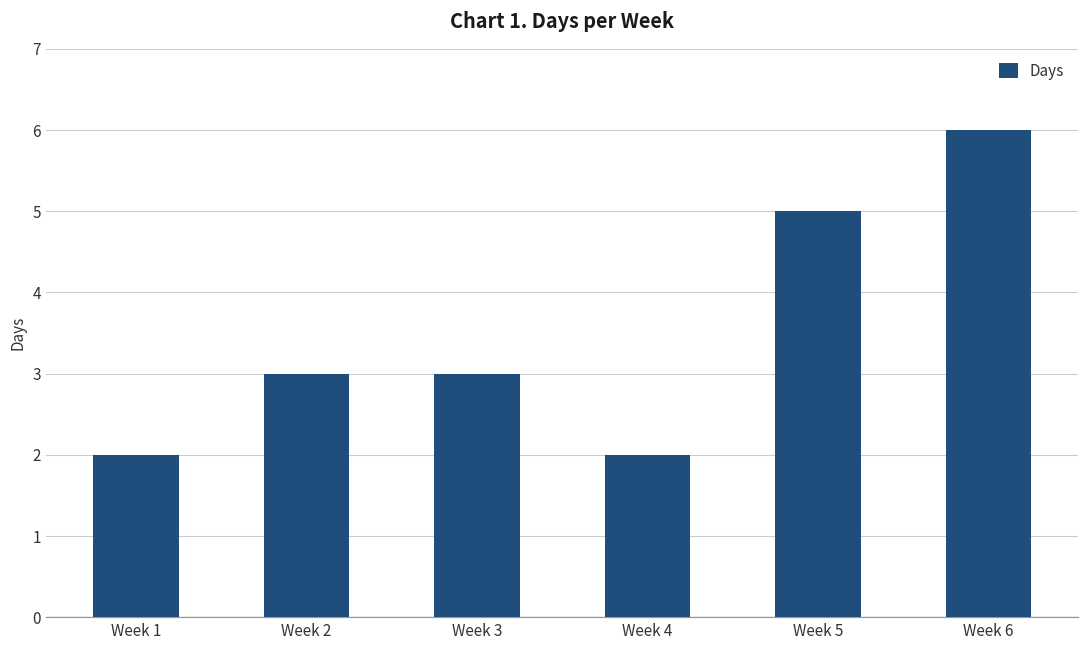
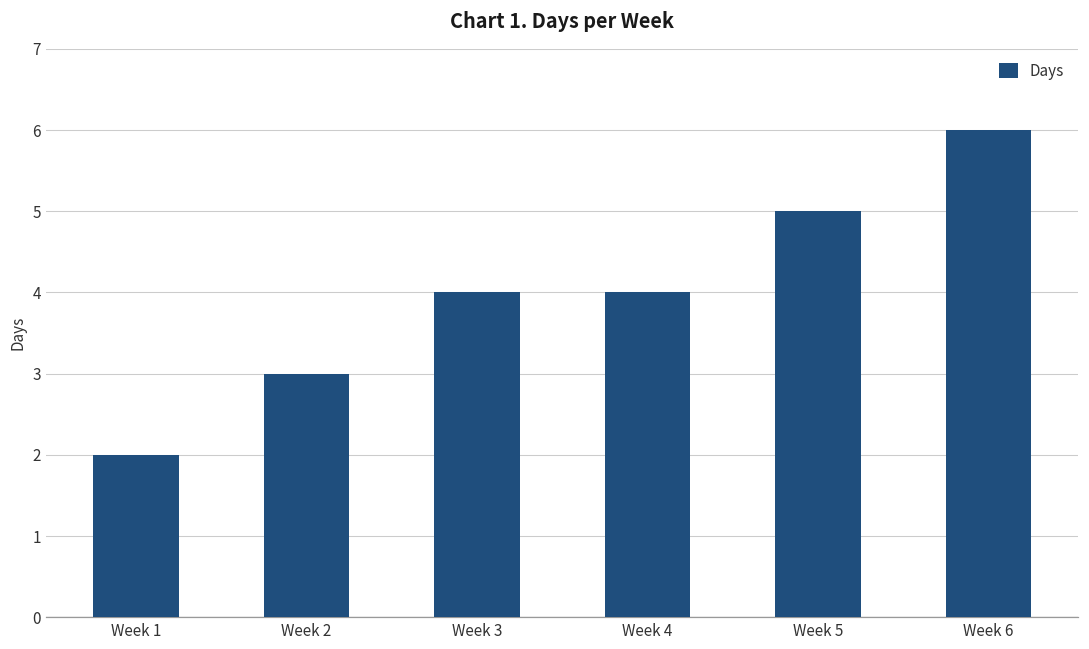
  {
    "Week 1": 2,
    "Week 2": 3,
-   "Week 3": 3,
-   "Week 4": 2,
+   "Week 3": 4,
+   "Week 4": 4,
    "Week 5": 5,
    "Week 6": 6
  }
